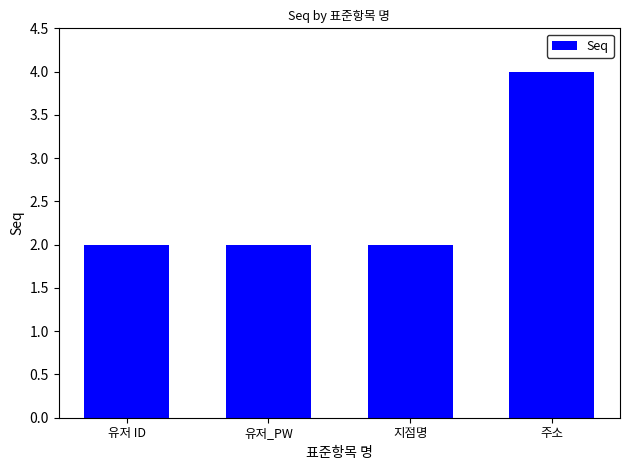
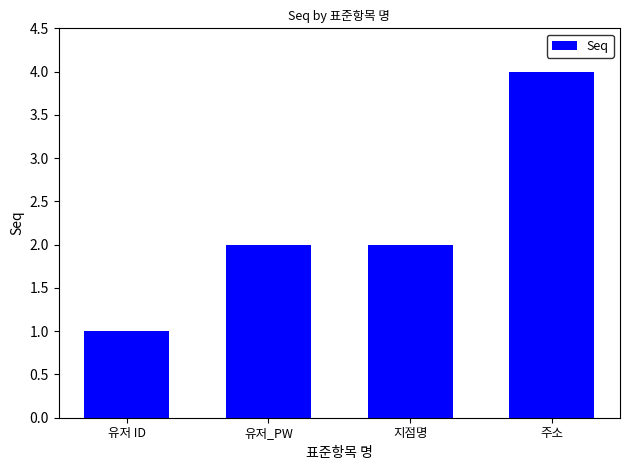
  {
-   "유저 ID": 2,
+   "유저 ID": 1,
    "유저_PW": 2,
    "지점명": 2,
    "주소": 4
  }
